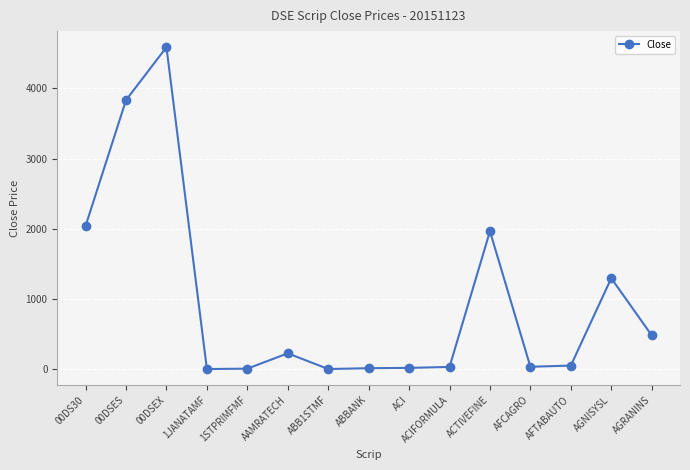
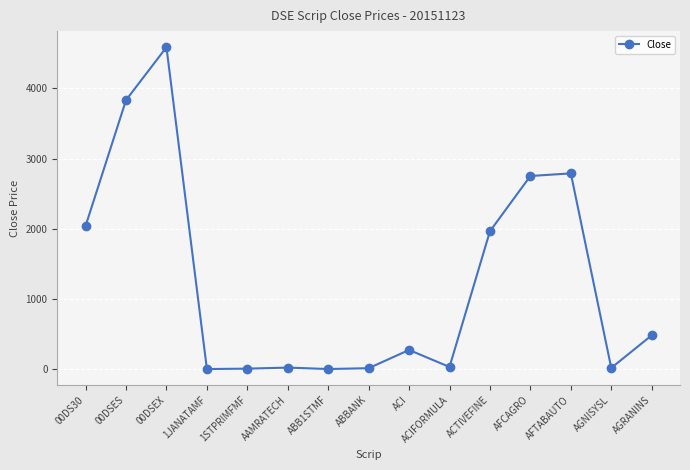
  {
    "00DS30": 2000,
    "00DSES": 3800,
    "00DSEX": 4600,
    "1JANATAMF": 0,
    "1STPRIMFMF": 0,
-   "AAMRATECH": 200,
+   "AAMRATECH": 0,
    "ABB1STMF": 0,
    "ABBANK": 0,
-   "ACI": 0,
+   "ACI": 300,
    "ACIFORMULA": 0,
    "ACTIVEFINE": 2000,
-   "AFCAGRO": 0,
-   "AFTABAUTO": 100,
-   "AGNISYSL": 1300,
+   "AFCAGRO": 2800,
+   "AFTABAUTO": 2800,
+   "AGNISYSL": 0,
    "AGRANINS": 500
  }
